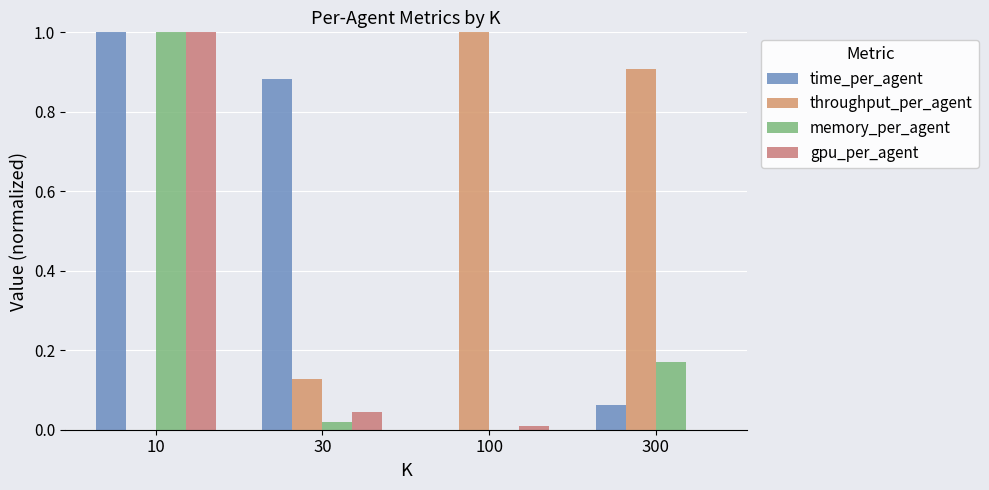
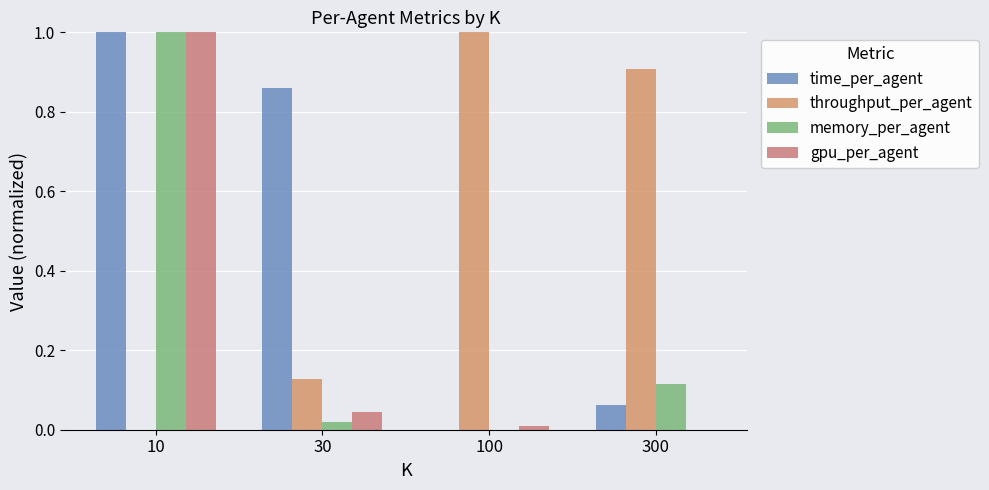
  {
    "time_per_agent": {
      "10": 1.00,
-     "30": 0.88,
+     "30": 0.86,
      "100": 0.00,
      "300": 0.06
    },
    "memory_per_agent": {
      "10": 1.00,
      "30": 0.02,
      "100": 0.00,
-     "300": 0.17
+     "300": 0.12
    }
  }
